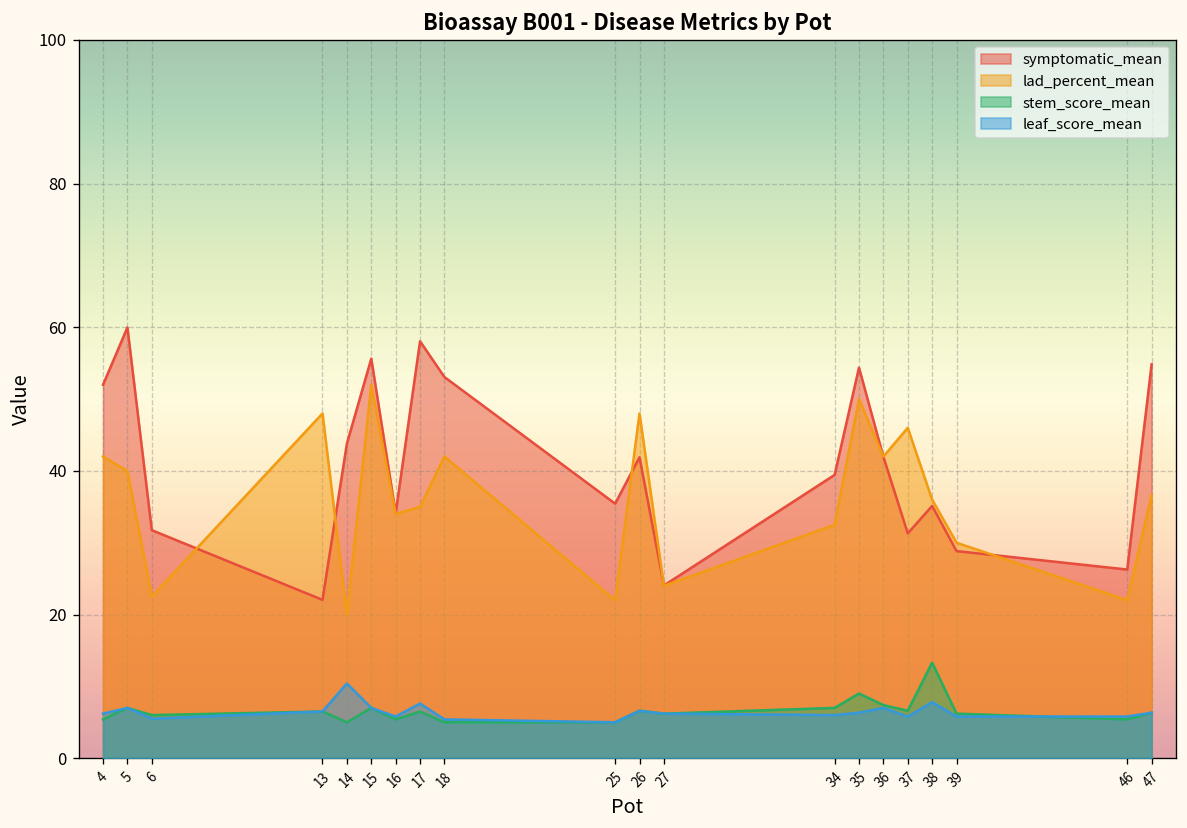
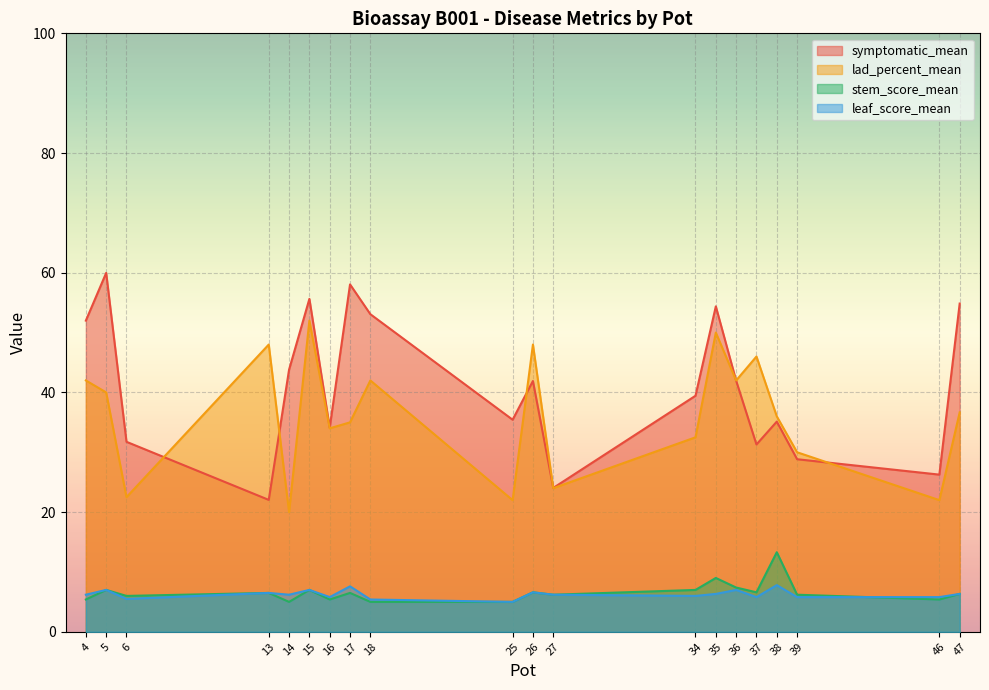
  {
    "symptomatic_mean": {
      "4": 52,
      "5": 60,
      "6": 32,
      "13": 22,
      "14": 44,
      "15": 56,
      "17": 58,
      "18": 53,
      "25": 35,
      "26": 42,
      "34": 39,
      "35": 54,
      "37": 31,
      "38": 35,
      "39": 29,
      "46": 26,
      "47": 55
    },
    "lad_percent_mean": {
      "4": 42,
      "5": 40,
      "6": 23,
      "13": 48,
      "14": 20,
      "15": 52,
      "17": 35,
      "18": 42,
      "25": 22,
      "26": 48,
      "34": 33,
      "35": 50,
      "37": 46,
      "38": 36,
      "39": 30,
      "46": 22,
      "47": 37
    },
    "stem_score_mean": {
      "4": 5,
      "6": 6,
      "14": 5,
      "17": 7,
      "34": 7,
      "35": 9,
      "37": 7,
      "38": 13
    },
    "leaf_score_mean": {
      "4": 6,
      "6": 6,
-     "14": 10,
+     "14": 6,
      "17": 8,
      "34": 6,
      "35": 6,
      "37": 6,
      "38": 8
    }
  }
